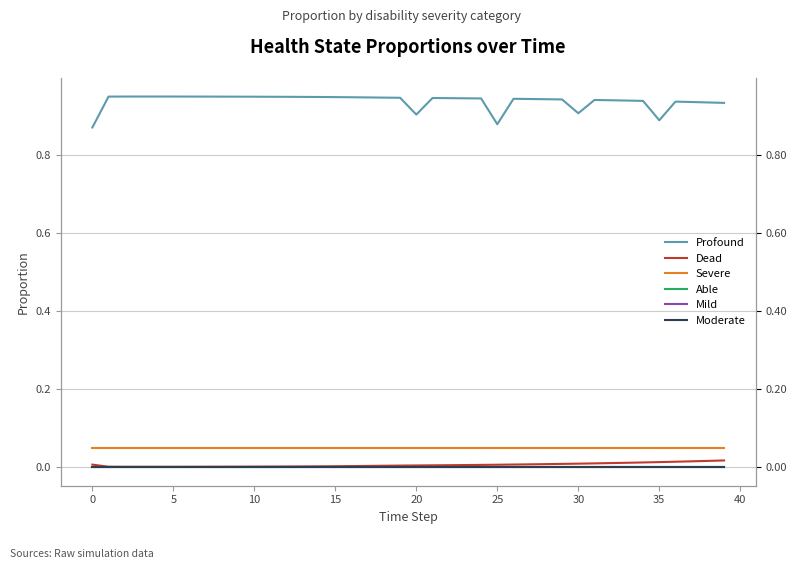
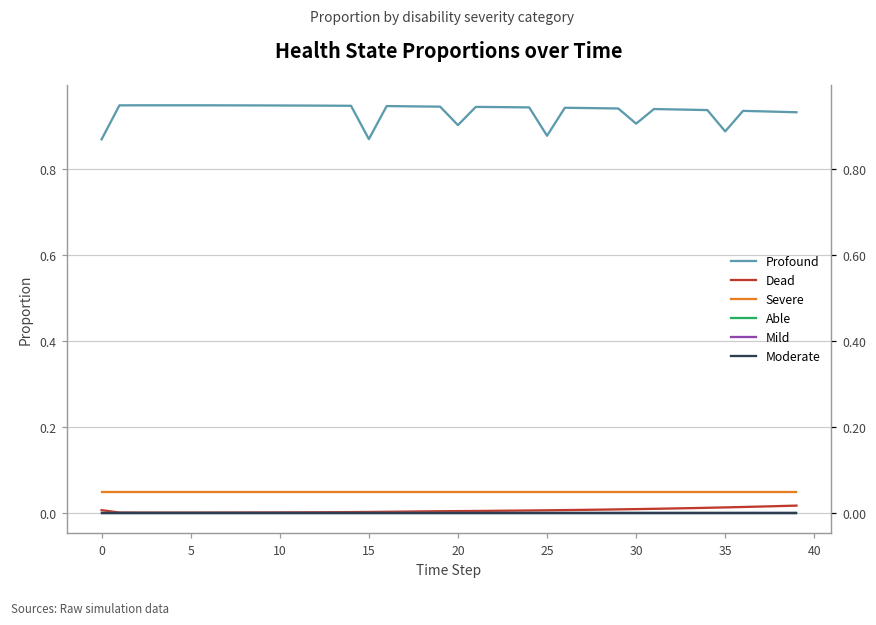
  {
    "Profound": {
      "0": 0.87,
      "5": 0.95,
      "10": 0.95,
-     "15": 0.95,
+     "15": 0.87,
      "20": 0.90,
      "25": 0.88,
      "30": 0.91,
      "35": 0.89
    },
    "Dead": {
      "0": 0.01,
      "30": 0.01,
      "35": 0.01
    },
    "Severe": {
      "0": 0.05,
      "5": 0.05,
      "10": 0.05,
      "15": 0.05,
      "20": 0.05,
      "25": 0.05,
      "30": 0.05,
      "35": 0.05
    },
    "Moderate": {
      "0": 0.00,
      "30": 0.00,
      "35": 0.00
    }
  }
